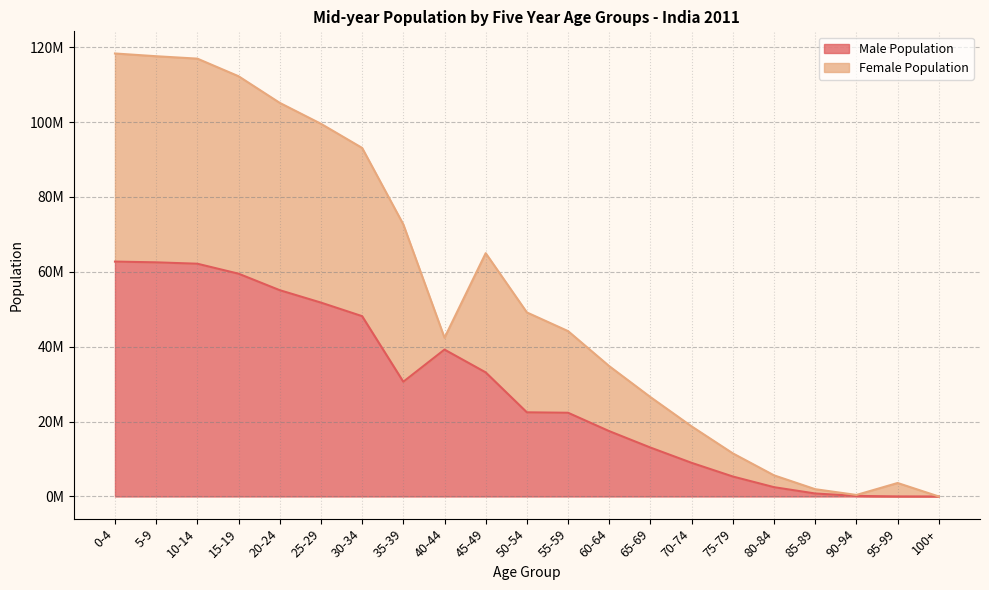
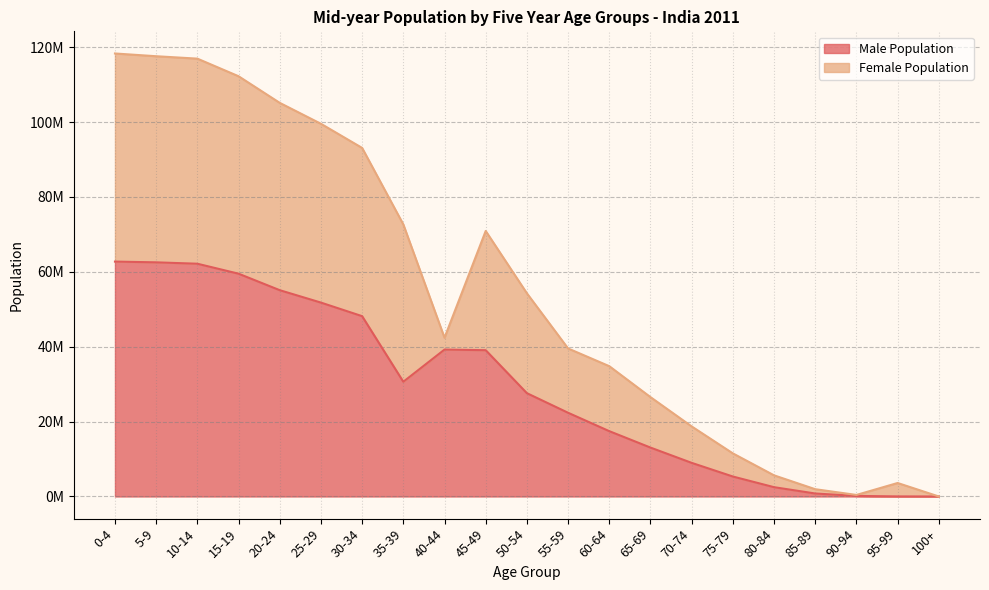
  {
    "Male Population": {
      "0-4": 63000000,
      "5-9": 63000000,
      "10-14": 62000000,
      "15-19": 60000000,
      "20-24": 55000000,
      "25-29": 52000000,
      "30-34": 48000000,
      "35-39": 31000000,
      "40-44": 39000000,
-     "45-49": 33000000,
-     "50-54": 22000000,
+     "45-49": 39000000,
+     "50-54": 28000000,
      "55-59": 22000000,
      "60-64": 17000000,
      "65-69": 13000000,
      "70-74": 9000000,
      "75-79": 5000000,
      "80-84": 2000000,
      "85-89": 1000000,
      "95-99": 0
    },
    "Female Population": {
      "0-4": 56000000,
      "5-9": 55000000,
      "10-14": 55000000,
      "15-19": 53000000,
      "20-24": 50000000,
      "25-29": 48000000,
      "30-34": 45000000,
      "35-39": 42000000,
      "40-44": 3000000,
      "45-49": 32000000,
      "50-54": 27000000,
-     "55-59": 22000000,
+     "55-59": 17000000,
      "60-64": 17000000,
      "65-69": 13000000,
      "70-74": 10000000,
      "75-79": 6000000,
      "80-84": 3000000,
      "85-89": 1000000,
      "95-99": 4000000
    }
  }
